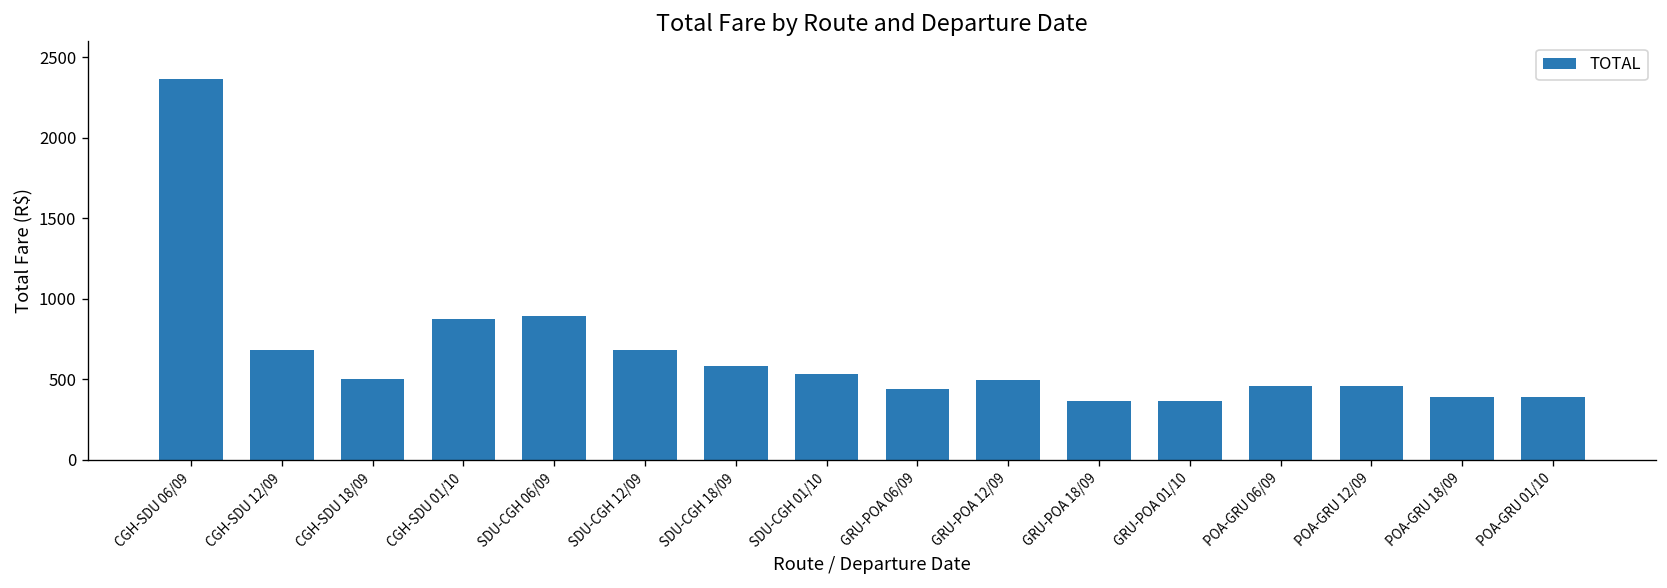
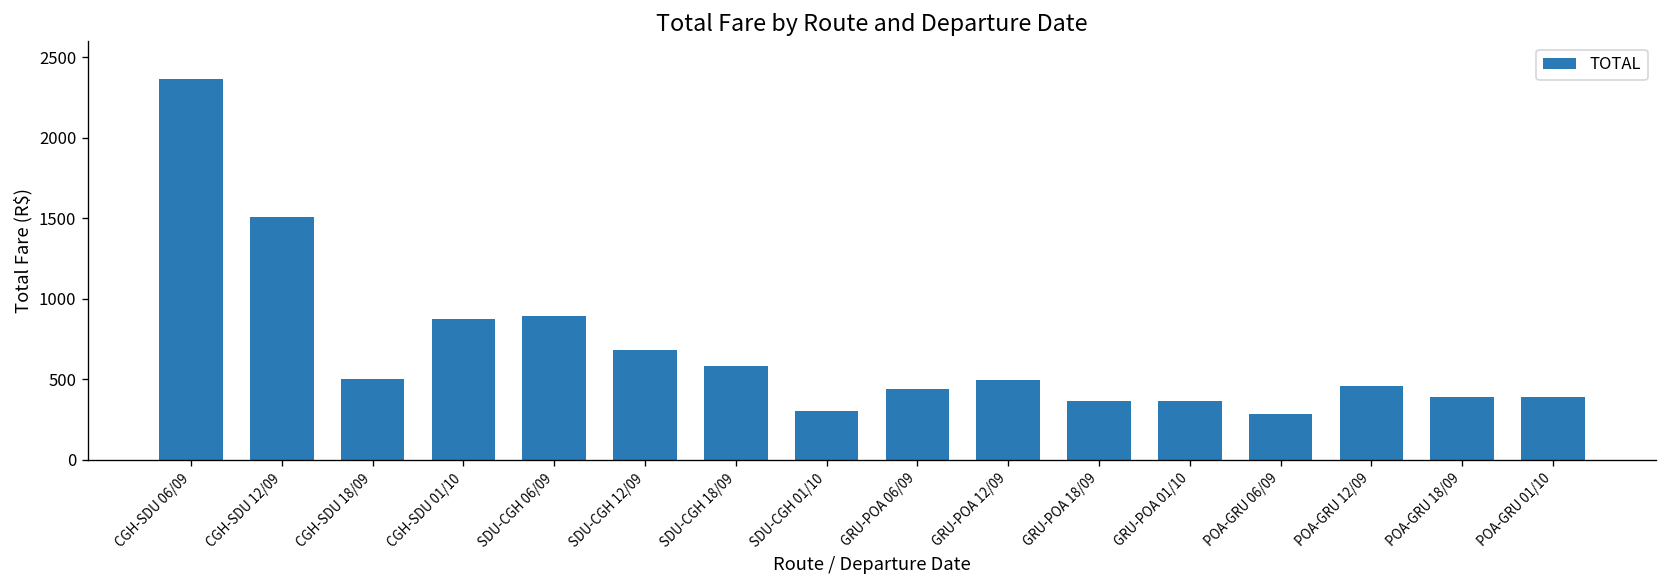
  {
    "CGH-SDU 06/09": 2360,
-   "CGH-SDU 12/09": 680,
+   "CGH-SDU 12/09": 1510,
    "CGH-SDU 18/09": 500,
    "CGH-SDU 01/10": 870,
    "SDU-CGH 06/09": 890,
    "SDU-CGH 12/09": 680,
    "SDU-CGH 18/09": 580,
-   "SDU-CGH 01/10": 530,
+   "SDU-CGH 01/10": 300,
    "GRU-POA 06/09": 440,
    "GRU-POA 12/09": 500,
    "GRU-POA 18/09": 370,
    "GRU-POA 01/10": 370,
-   "POA-GRU 06/09": 460,
+   "POA-GRU 06/09": 280,
    "POA-GRU 12/09": 460,
    "POA-GRU 18/09": 390,
    "POA-GRU 01/10": 390
  }
